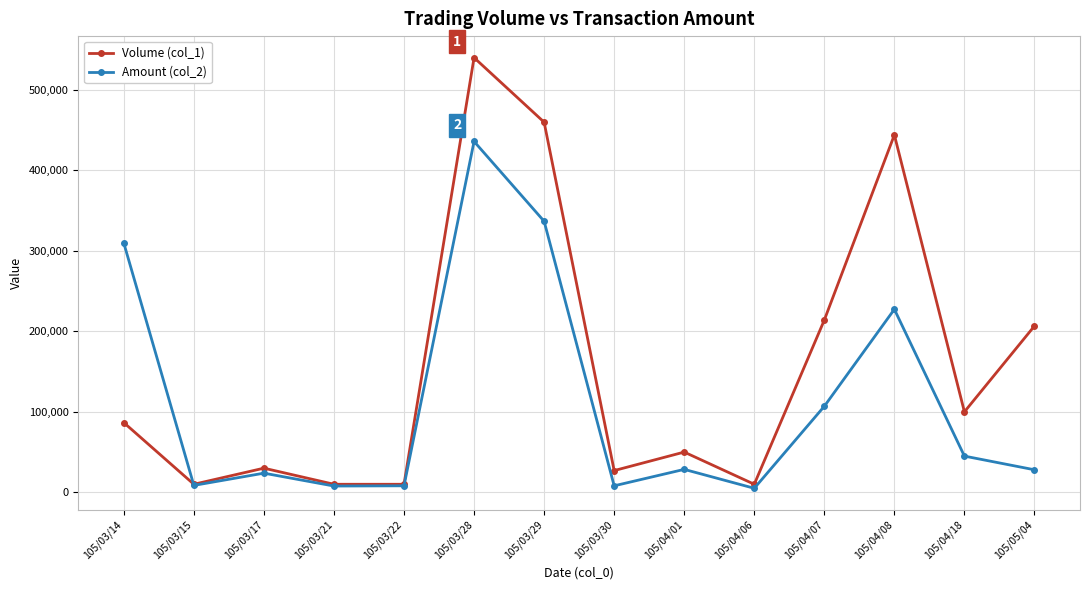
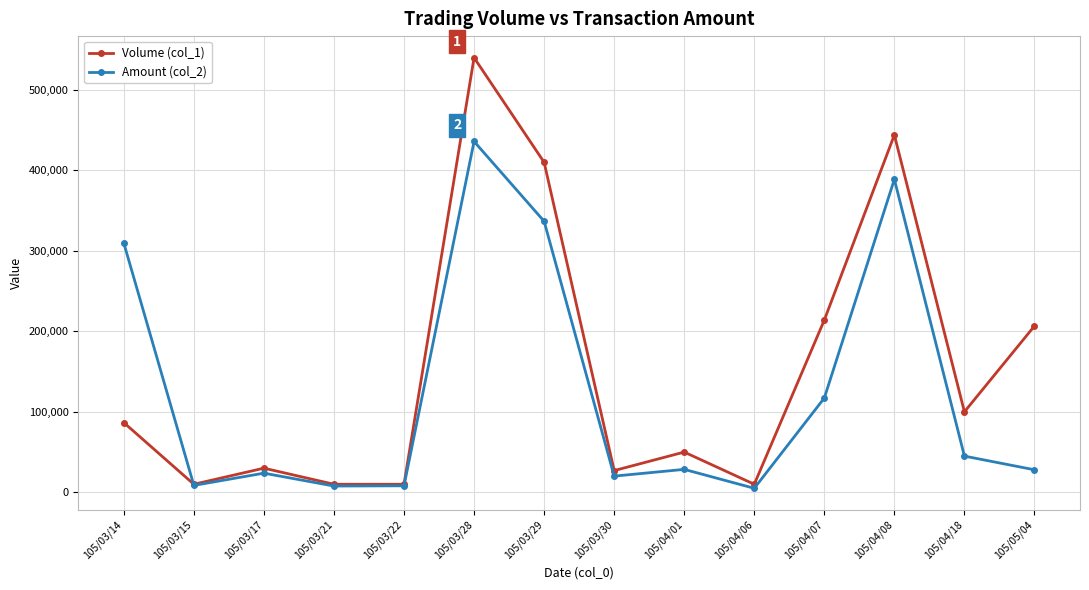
  {
    "Volume (col_1)": {
      "105/03/14": "90,000",
      "105/03/17": "30,000",
-     "105/03/29": "460,000",
+     "105/03/29": "410,000",
      "105/03/30": "30,000",
      "105/04/01": "50,000",
      "105/04/06": "10,000",
      "105/04/07": "210,000",
      "105/04/08": "440,000",
      "105/04/18": "100,000",
      "105/05/04": "210,000"
    },
    "Amount (col_2)": {
      "105/03/14": "310,000",
      "105/03/17": "20,000",
      "105/03/29": "340,000",
-     "105/03/30": "10,000",
+     "105/03/30": "20,000",
      "105/04/01": "30,000",
      "105/04/06": "10,000",
-     "105/04/07": "110,000",
-     "105/04/08": "230,000",
+     "105/04/07": "120,000",
+     "105/04/08": "390,000",
      "105/04/18": "40,000",
      "105/05/04": "30,000"
    }
  }
